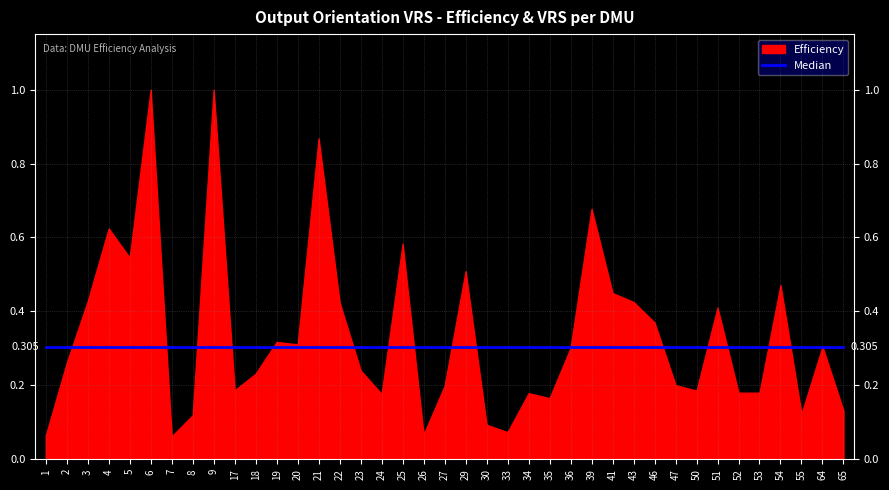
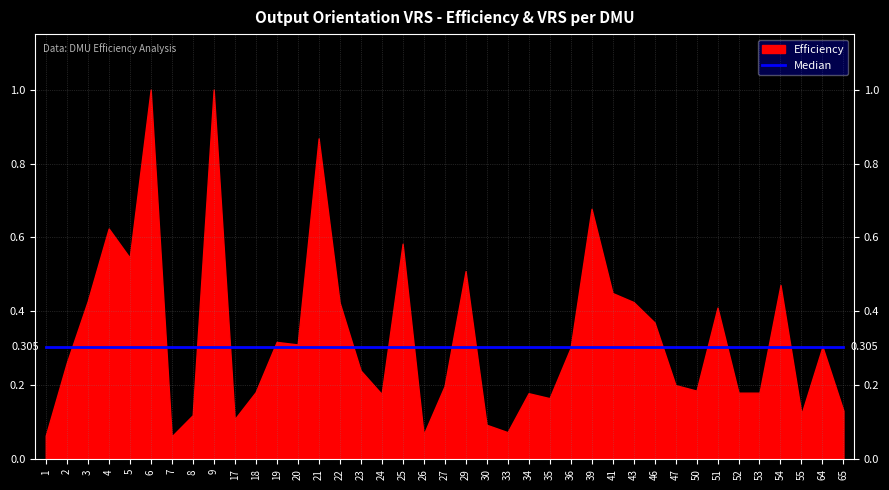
  {
    "Median": {
      "1": 0.305,
      "65": 0.305
    },
    "Efficiency": {
      "1": 0.06,
      "2": 0.26,
      "3": 0.43,
      "4": 0.62,
      "5": 0.55,
      "6": 1.00,
      "7": 0.06,
      "8": 0.12,
      "9": 1.00,
-     "17": 0.19,
-     "18": 0.23,
+     "17": 0.11,
+     "18": 0.18,
      "19": 0.32,
      "21": 0.87,
      "22": 0.42,
      "23": 0.24,
      "24": 0.18,
      "25": 0.58,
      "26": 0.07,
      "27": 0.20,
      "29": 0.51,
      "30": 0.09,
      "33": 0.07,
      "34": 0.18,
      "35": 0.17,
      "39": 0.68,
      "41": 0.45,
      "43": 0.43,
      "46": 0.37,
      "47": 0.20,
      "50": 0.19,
      "51": 0.41,
      "52": 0.18,
      "53": 0.18,
      "54": 0.47,
      "55": 0.12,
      "65": 0.13
    }
  }
